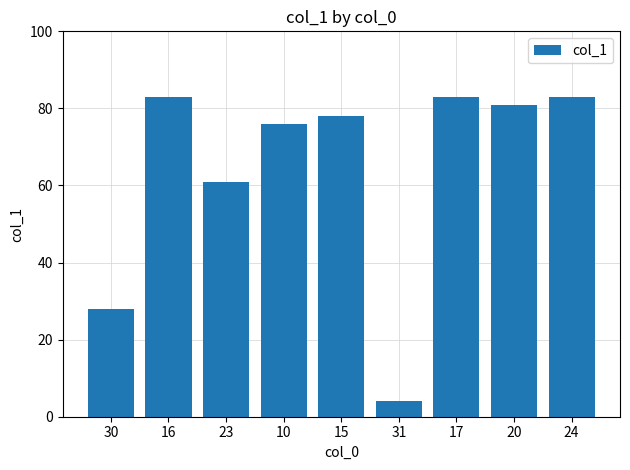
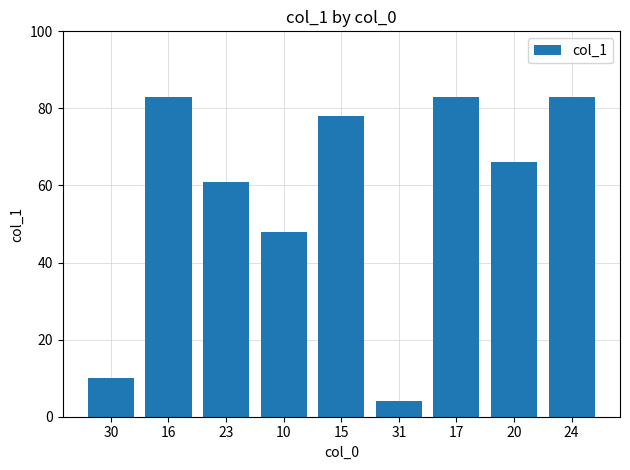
  {
-   "30": 28,
+   "30": 10,
    "16": 83,
    "23": 61,
-   "10": 76,
+   "10": 48,
    "15": 78,
    "31": 4,
    "17": 83,
-   "20": 81,
+   "20": 66,
    "24": 83
  }
